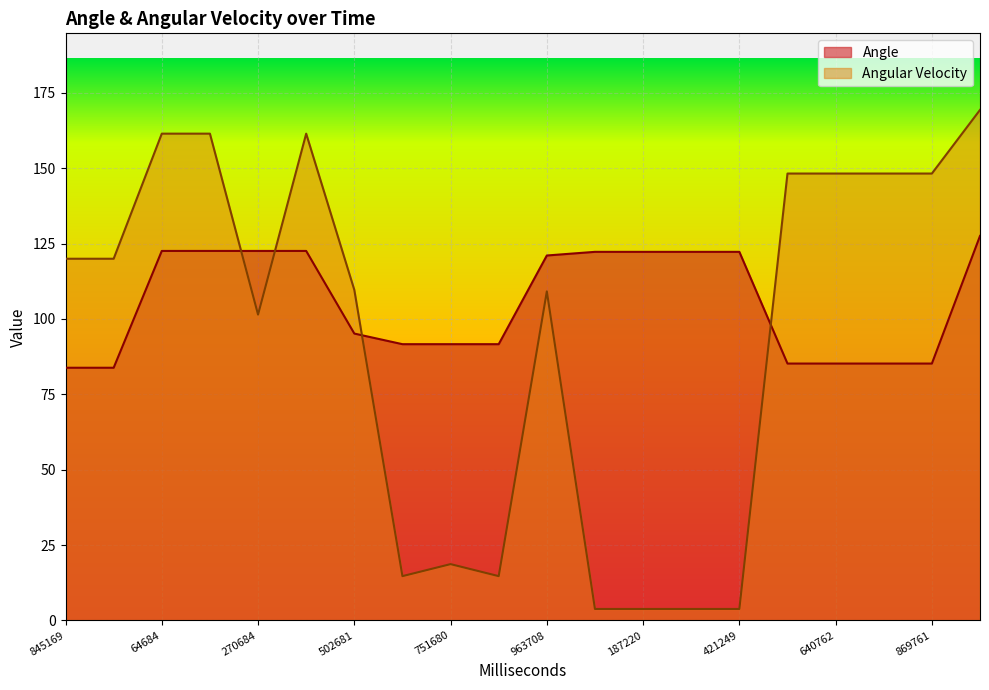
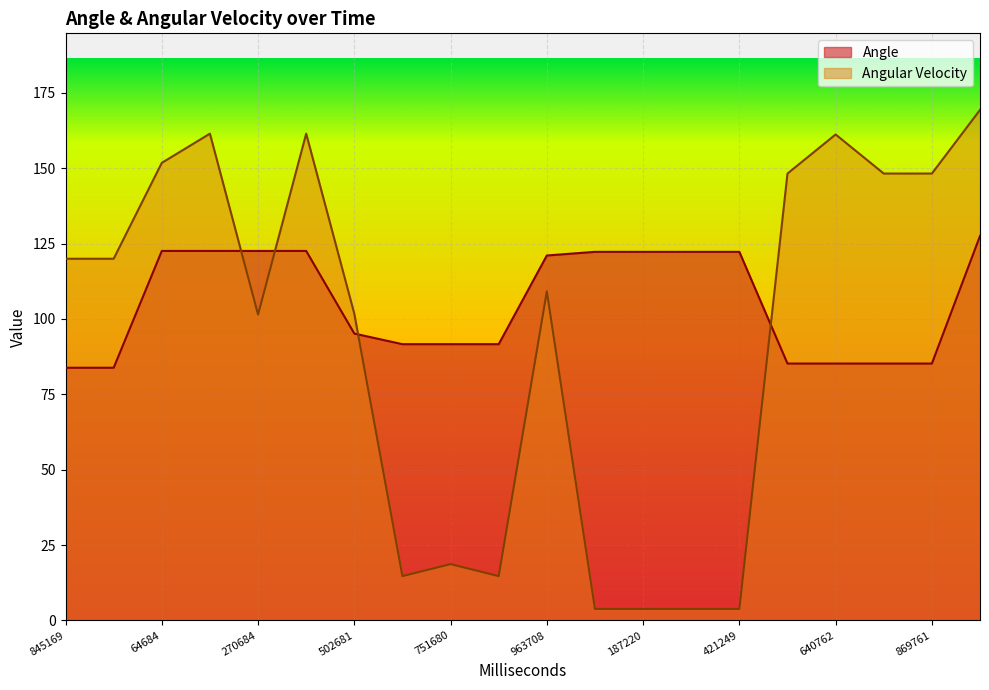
  {
    "Angle": {
      "845169": 84,
      "64684": 123,
      "270684": 123,
      "502681": 95,
      "751680": 92,
      "963708": 121,
      "187220": 122,
      "421249": 122,
      "640762": 85,
      "869761": 85
    },
    "Angular Velocity": {
      "845169": 120,
-     "64684": 161,
+     "64684": 152,
      "270684": 101,
-     "502681": 110,
+     "502681": 102,
      "751680": 19,
      "963708": 109,
      "187220": 4,
      "421249": 4,
-     "640762": 148,
+     "640762": 161,
      "869761": 148
    }
  }
